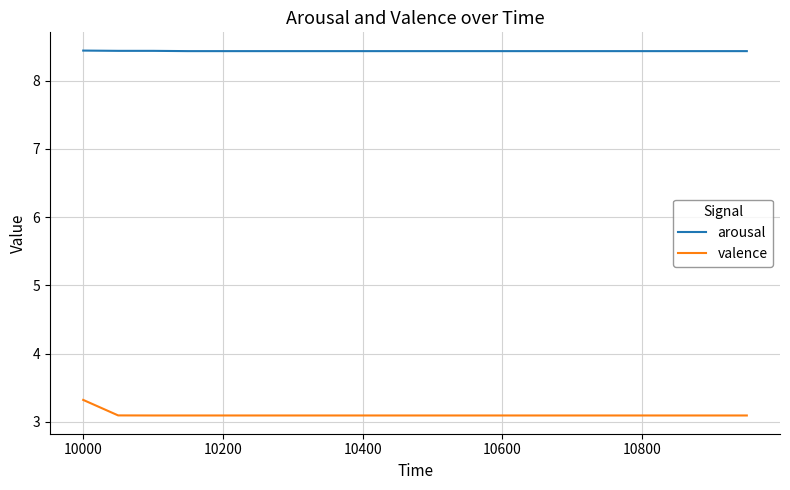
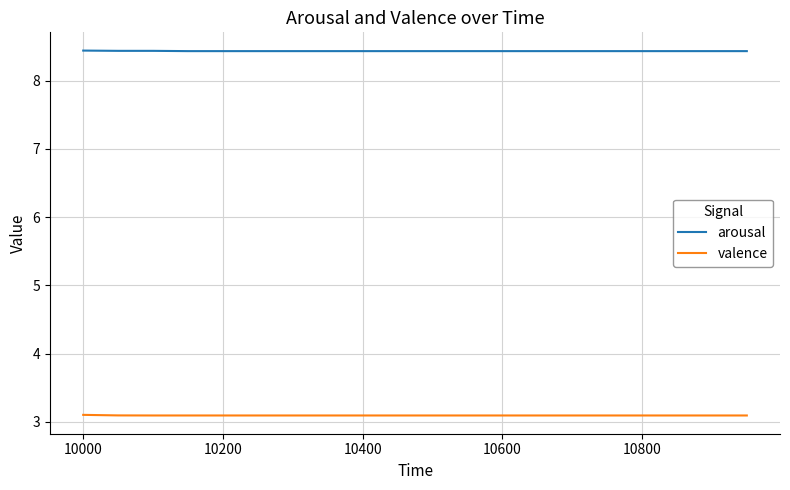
  {
    "arousal": {
      "10000": 8.4,
      "10200": 8.4,
      "10400": 8.4,
      "10600": 8.4,
      "10800": 8.4
    },
    "valence": {
-     "10000": 3.3,
+     "10000": 3.1,
      "10200": 3.1,
      "10400": 3.1,
      "10600": 3.1,
      "10800": 3.1
    }
  }
